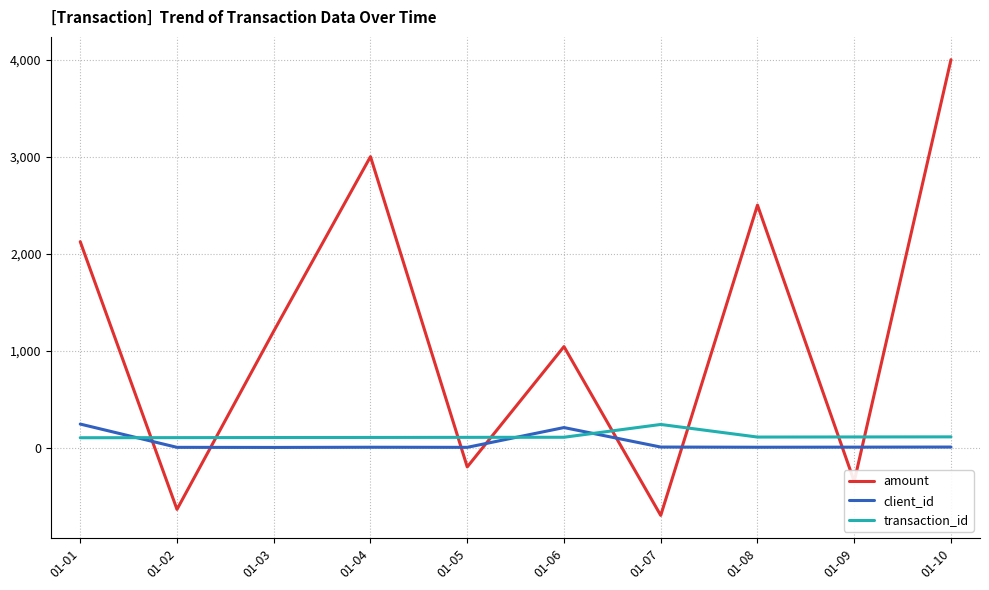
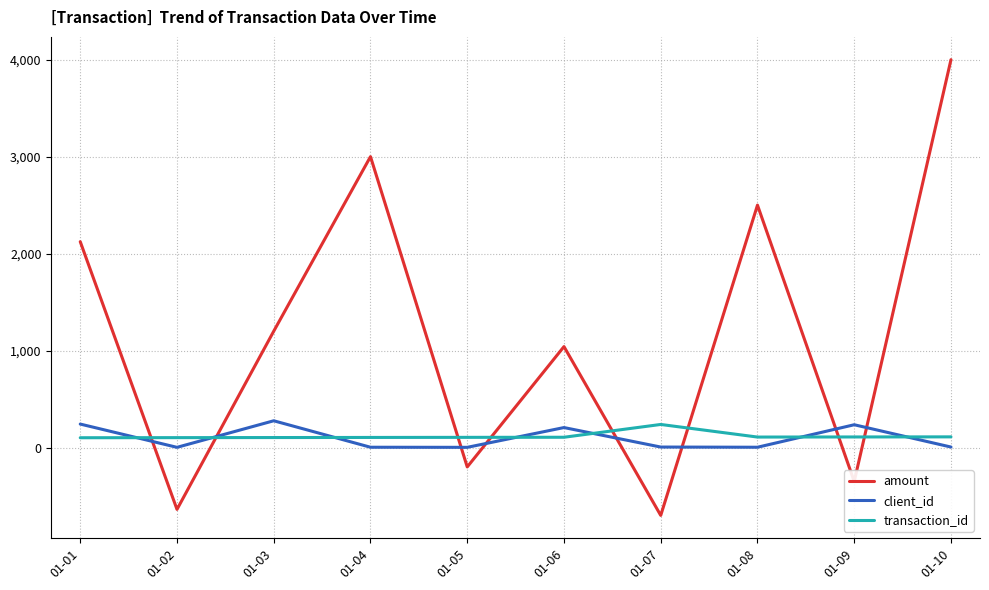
  {
    "amount": {
      "01-01": "2,100",
      "01-02": "-600",
      "01-03": "1,200",
      "01-04": "3,000",
      "01-05": "-200",
      "01-06": "1,000",
      "01-07": "-700",
      "01-08": "2,500",
      "01-10": "4,000"
    },
    "client_id": {
      "01-01": "200",
      "01-02": "0",
-     "01-03": "0",
+     "01-03": "300",
      "01-04": "0",
      "01-05": "0",
      "01-06": "200",
      "01-07": "0",
      "01-08": "0",
-     "01-09": "0",
+     "01-09": "200",
      "01-10": "0"
    },
    "transaction_id": {
      "01-01": "100",
      "01-02": "100",
      "01-03": "100",
      "01-04": "100",
      "01-05": "100",
      "01-06": "100",
      "01-07": "200",
      "01-08": "100",
      "01-09": "100",
      "01-10": "100"
    }
  }
